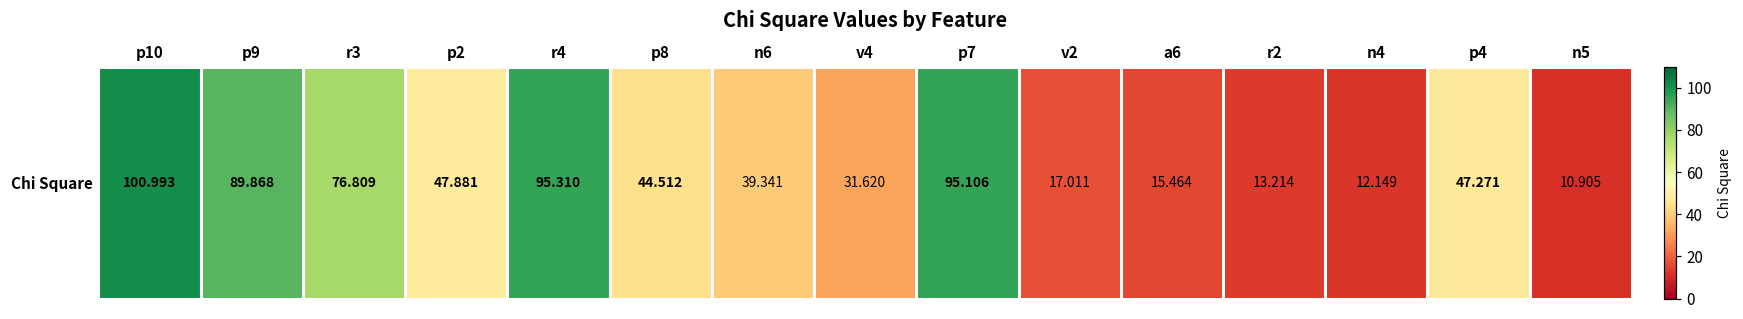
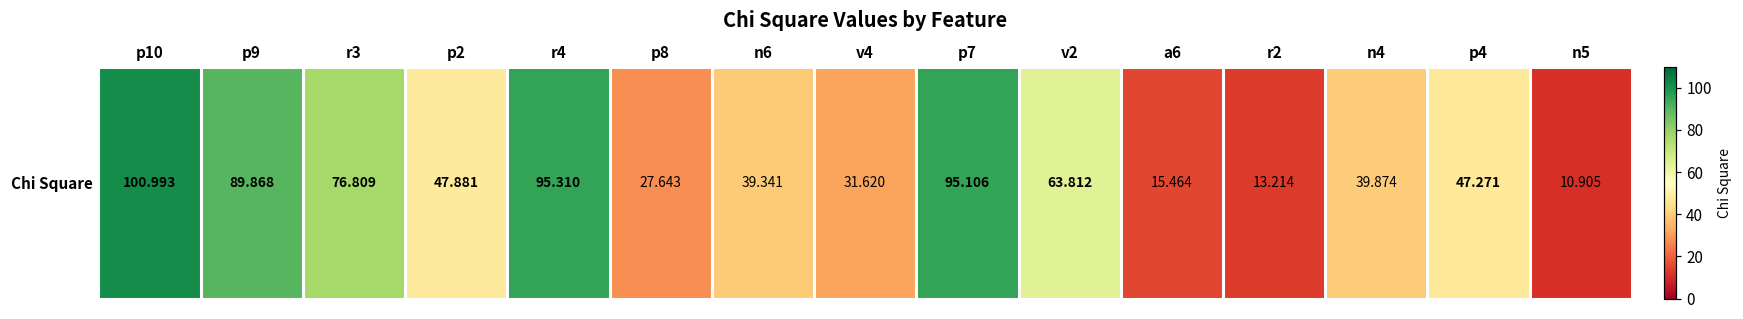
  {
    "Chi Square": {
      "p10": 100.993,
      "p9": 89.868,
      "r3": 76.809,
      "p2": 47.881,
      "r4": 95.310,
-     "p8": 44.512,
+     "p8": 27.643,
      "n6": 39.341,
      "v4": 31.620,
      "p7": 95.106,
-     "v2": 17.011,
+     "v2": 63.812,
      "a6": 15.464,
      "r2": 13.214,
-     "n4": 12.149,
+     "n4": 39.874,
      "p4": 47.271,
      "n5": 10.905
    }
  }
